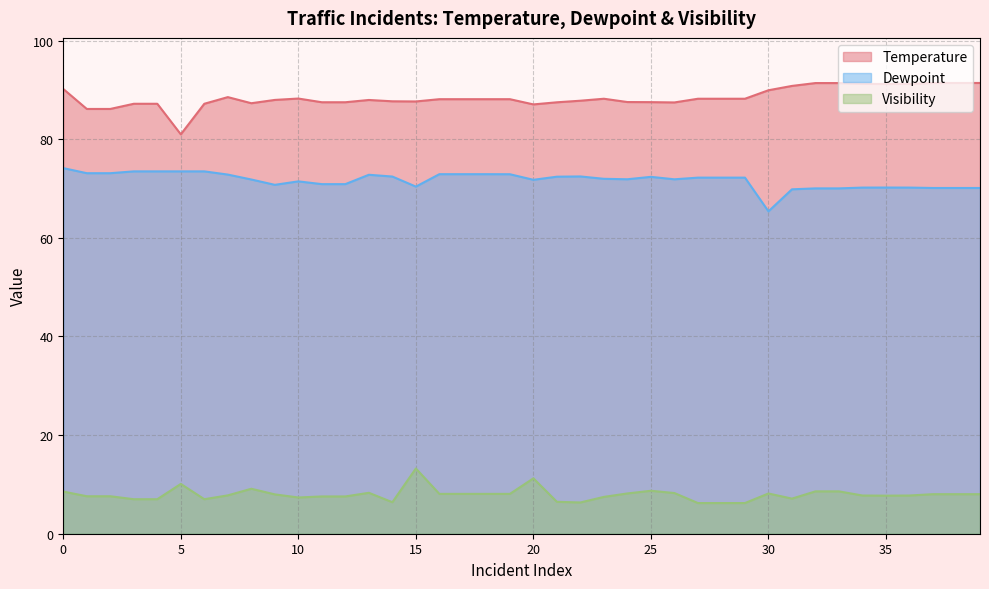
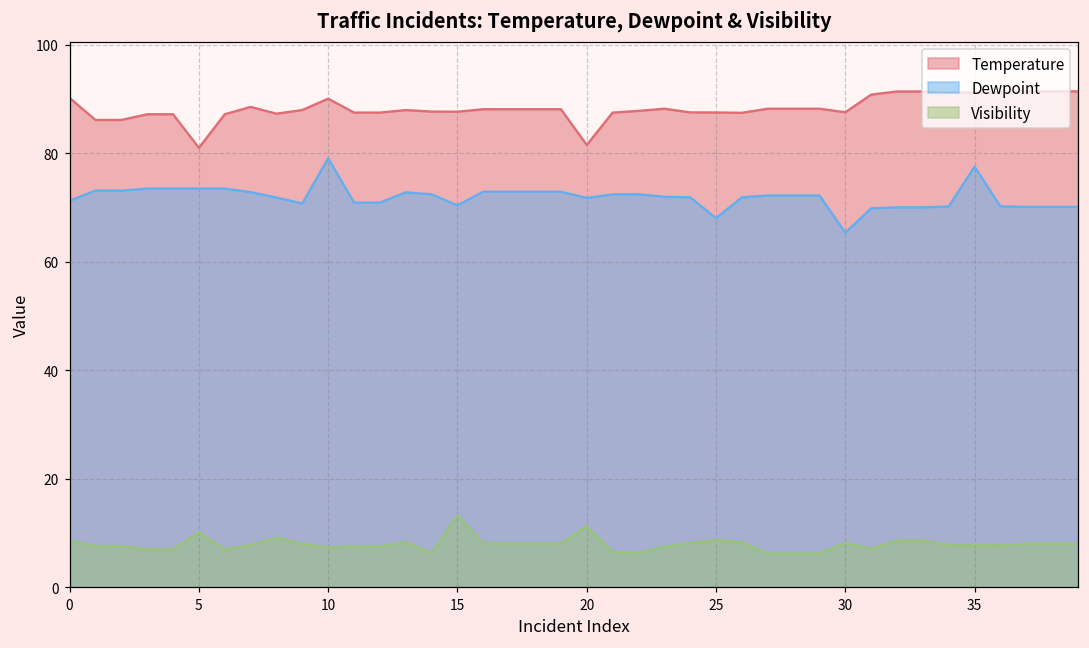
  {
    "Temperature": {
      "0": 90,
      "5": 81,
-     "10": 88,
+     "10": 90,
      "15": 88,
-     "20": 87,
+     "20": 82,
      "25": 88,
-     "30": 90
+     "30": 88
    },
    "Dewpoint": {
-     "0": 74,
+     "0": 71,
      "5": 73,
-     "10": 71,
+     "10": 79,
      "15": 70,
      "20": 72,
-     "25": 72,
+     "25": 68,
      "30": 65,
-     "35": 70
+     "35": 78
    },
    "Visibility": {
      "0": 9,
      "5": 10,
      "10": 7,
      "15": 13,
      "20": 11,
      "25": 9,
      "30": 8,
      "35": 8
    }
  }
